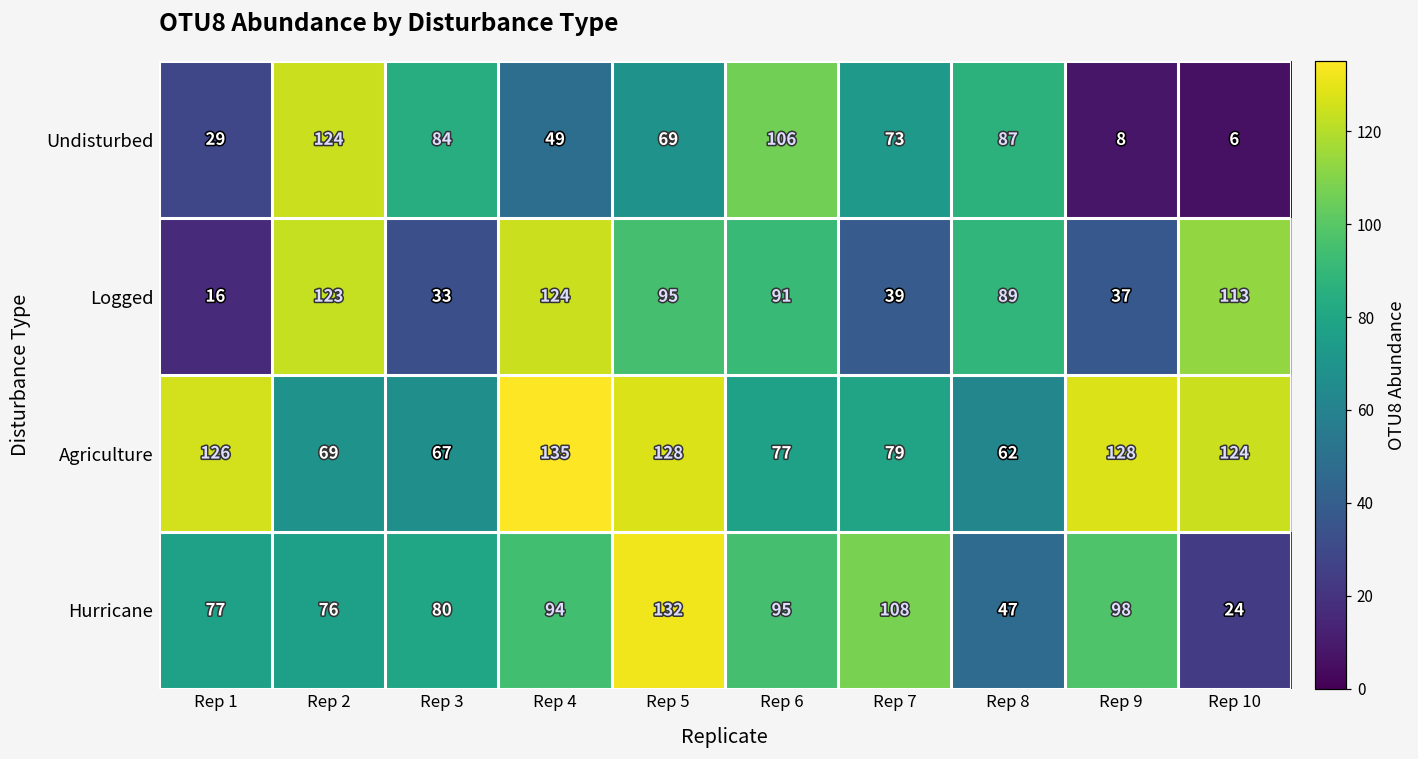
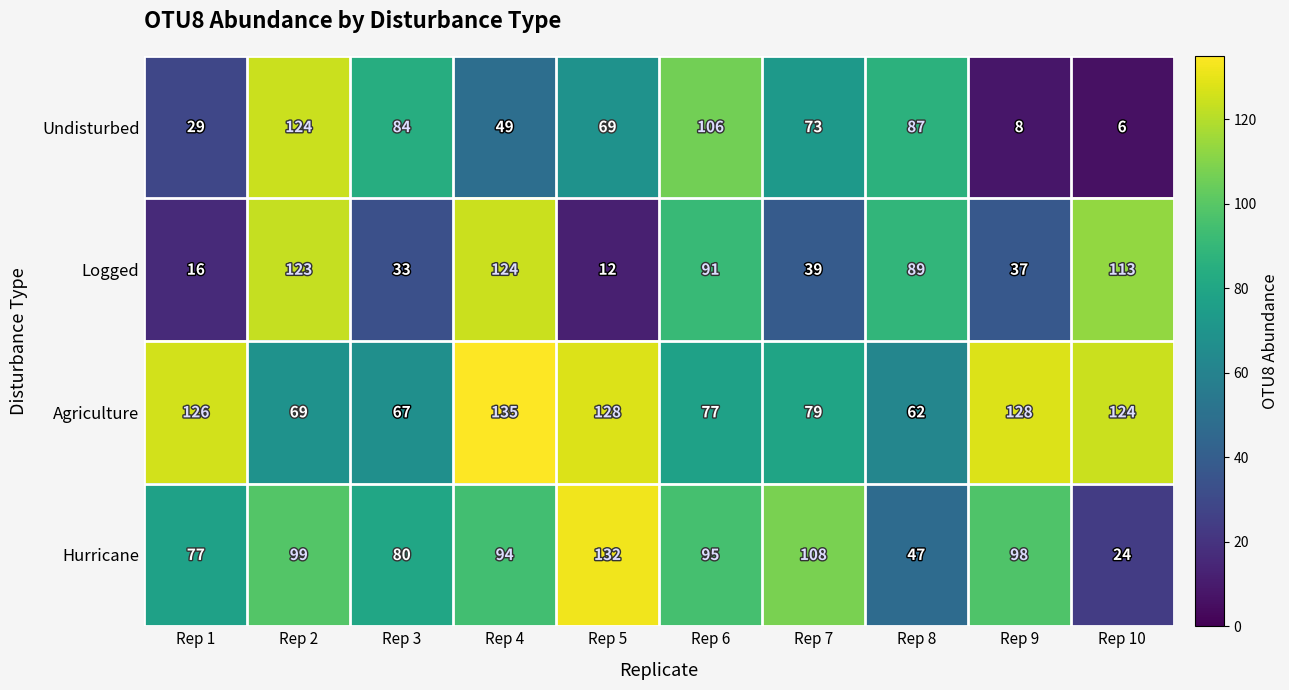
  {
    "Undisturbed": {
      "Rep 1": 29,
      "Rep 2": 124,
      "Rep 3": 84,
      "Rep 4": 49,
      "Rep 5": 69,
      "Rep 6": 106,
      "Rep 7": 73,
      "Rep 8": 87,
      "Rep 9": 8,
      "Rep 10": 6
    },
    "Logged": {
      "Rep 1": 16,
      "Rep 2": 123,
      "Rep 3": 33,
      "Rep 4": 124,
-     "Rep 5": 95,
+     "Rep 5": 12,
      "Rep 6": 91,
      "Rep 7": 39,
      "Rep 8": 89,
      "Rep 9": 37,
      "Rep 10": 113
    },
    "Agriculture": {
      "Rep 1": 126,
      "Rep 2": 69,
      "Rep 3": 67,
      "Rep 4": 135,
      "Rep 5": 128,
      "Rep 6": 77,
      "Rep 7": 79,
      "Rep 8": 62,
      "Rep 9": 128,
      "Rep 10": 124
    },
    "Hurricane": {
      "Rep 1": 77,
-     "Rep 2": 76,
+     "Rep 2": 99,
      "Rep 3": 80,
      "Rep 4": 94,
      "Rep 5": 132,
      "Rep 6": 95,
      "Rep 7": 108,
      "Rep 8": 47,
      "Rep 9": 98,
      "Rep 10": 24
    }
  }
